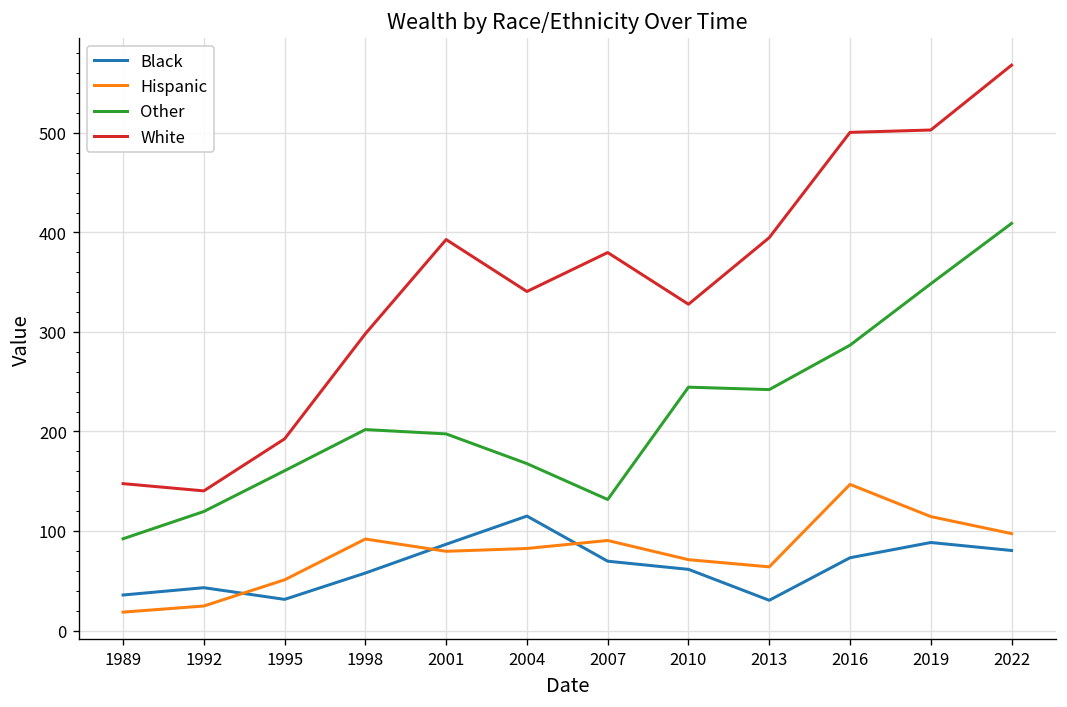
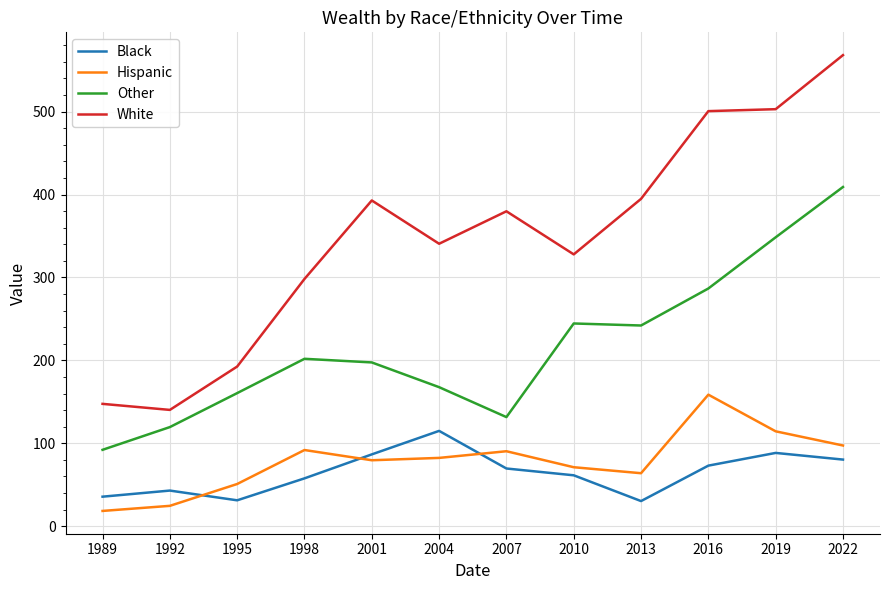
  {
    "Black": {
      "1989": 40,
      "1992": 40,
      "1995": 30,
      "1998": 60,
      "2001": 90,
      "2004": 120,
      "2007": 70,
      "2010": 60,
      "2013": 30,
      "2016": 70,
      "2019": 90,
      "2022": 80
    },
    "Hispanic": {
      "1989": 20,
      "1992": 20,
      "1995": 50,
      "1998": 90,
      "2001": 80,
      "2004": 80,
      "2007": 90,
      "2010": 70,
      "2013": 60,
-     "2016": 150,
+     "2016": 160,
      "2019": 110,
      "2022": 100
    },
    "Other": {
      "1989": 90,
      "1992": 120,
      "1995": 160,
      "1998": 200,
      "2001": 200,
      "2004": 170,
      "2007": 130,
      "2010": 240,
      "2013": 240,
      "2016": 290,
      "2019": 350,
      "2022": 410
    },
    "White": {
      "1989": 150,
      "1992": 140,
      "1995": 190,
      "1998": 300,
      "2001": 390,
      "2004": 340,
      "2007": 380,
      "2010": 330,
      "2013": 390,
      "2016": 500,
      "2019": 500,
      "2022": 570
    }
  }
